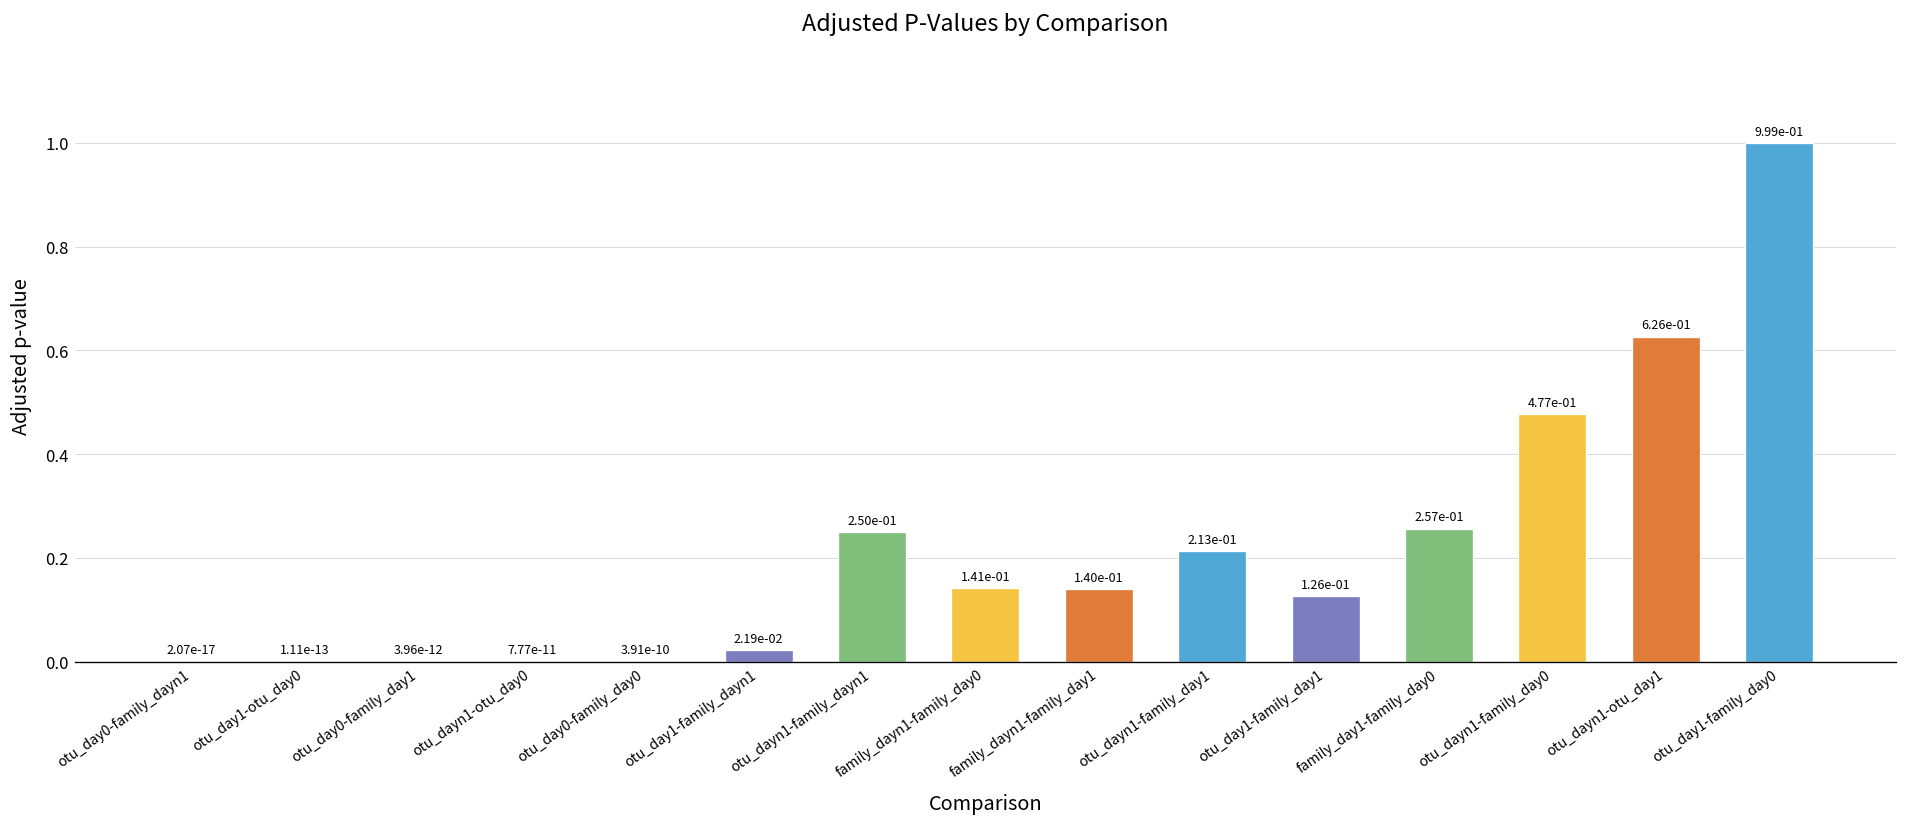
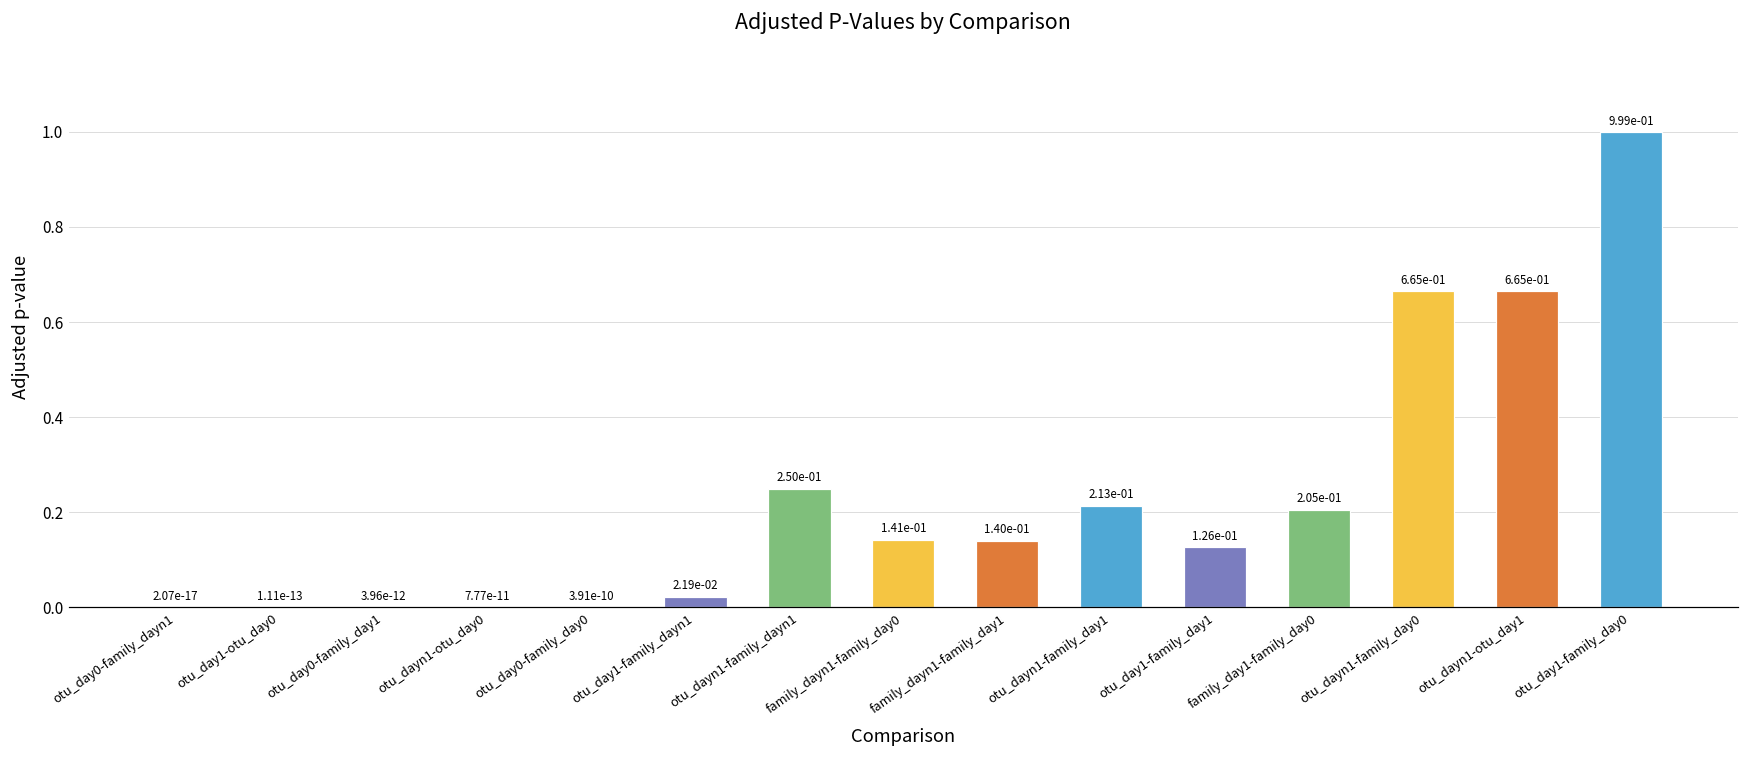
  {
    "otu_day0-family_dayn1": "2.07e-17",
    "otu_day1-otu_day0": "1.11e-13",
    "otu_day0-family_day1": "3.96e-12",
    "otu_dayn1-otu_day0": "7.77e-11",
    "otu_day0-family_day0": "3.91e-10",
    "otu_day1-family_dayn1": "2.19e-02",
    "otu_dayn1-family_dayn1": "2.50e-01",
    "family_dayn1-family_day0": "1.41e-01",
    "family_dayn1-family_day1": "1.40e-01",
    "otu_dayn1-family_day1": "2.13e-01",
    "otu_day1-family_day1": "1.26e-01",
-   "family_day1-family_day0": "2.57e-01",
-   "otu_dayn1-family_day0": "4.77e-01",
-   "otu_dayn1-otu_day1": "6.26e-01",
+   "family_day1-family_day0": "2.05e-01",
+   "otu_dayn1-family_day0": "6.65e-01",
+   "otu_dayn1-otu_day1": "6.65e-01",
    "otu_day1-family_day0": "9.99e-01"
  }
